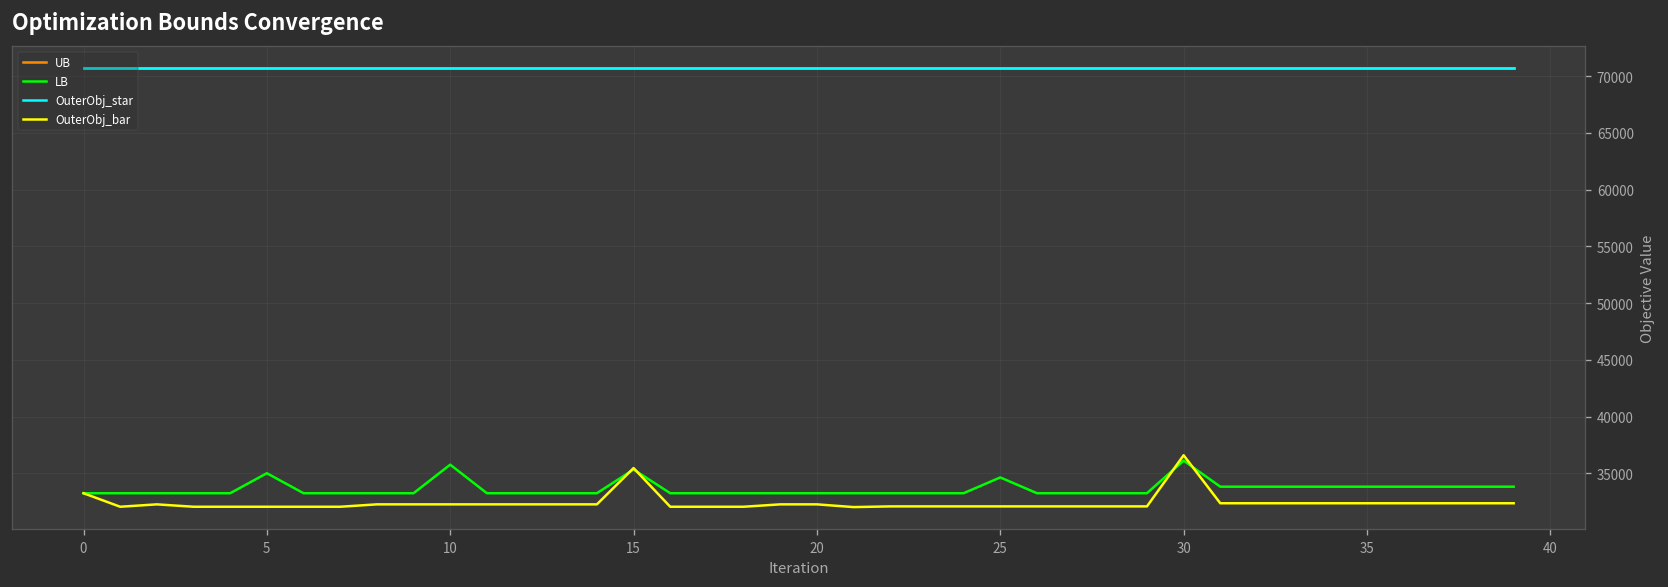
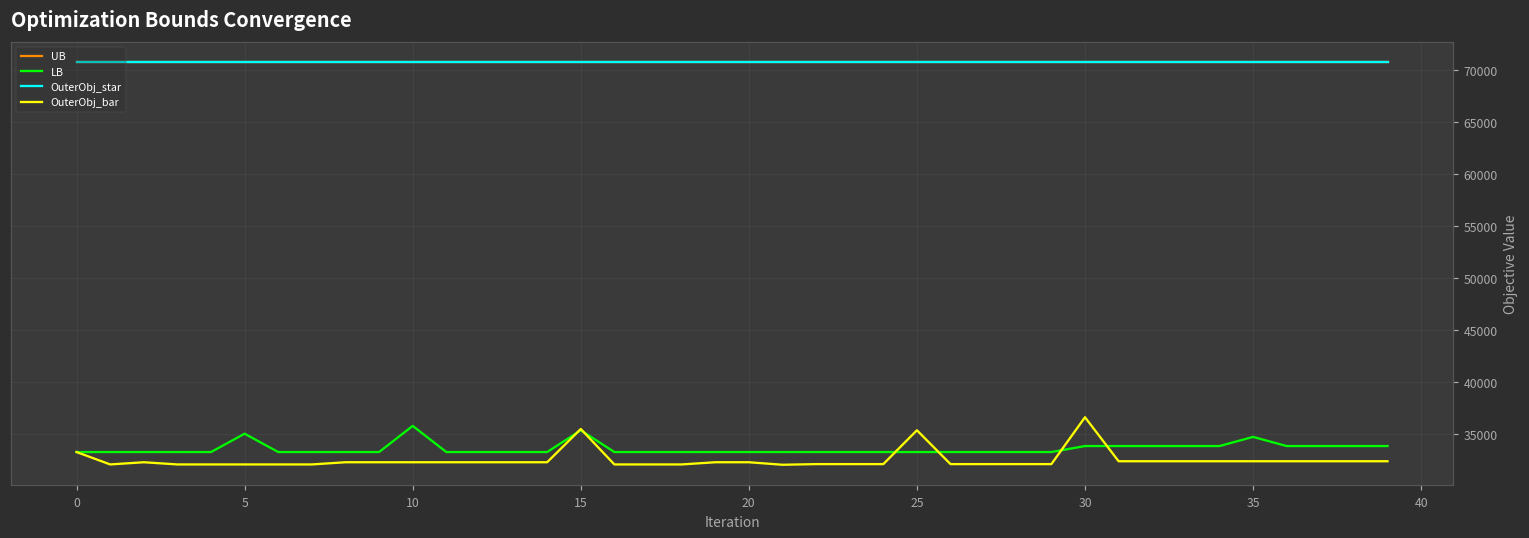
  {
    "OuterObj_star": {
      "5": 71000,
      "10": 71000,
      "15": 71000,
      "20": 71000,
      "25": 71000,
      "30": 71000,
      "35": 71000
    },
    "LB": {
      "5": 35000,
      "10": 36000,
      "20": 33000,
-     "25": 35000,
-     "30": 36000,
-     "35": 34000
+     "25": 33000,
+     "30": 34000,
+     "35": 35000
    },
    "OuterObj_bar": {
      "5": 32000,
      "10": 32000,
      "20": 32000,
-     "25": 32000,
+     "25": 35000,
      "30": 37000,
      "35": 32000
    }
  }
